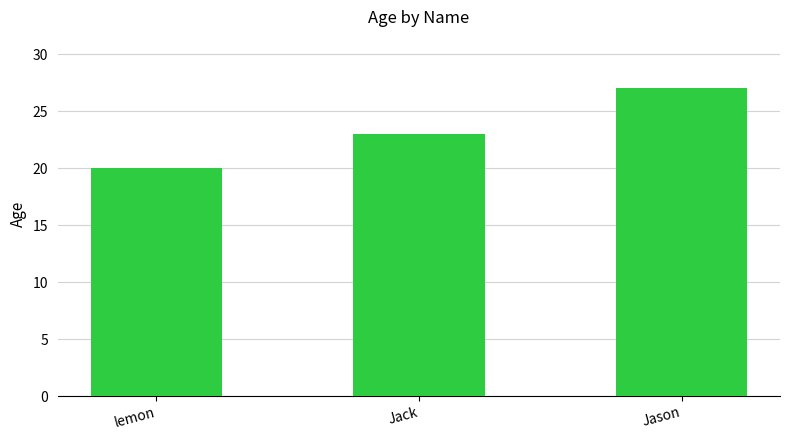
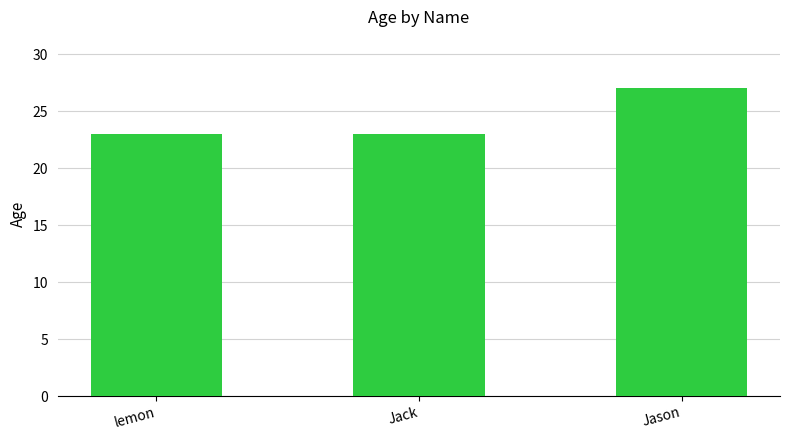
  {
-   "lemon": 20,
+   "lemon": 23,
    "Jack": 23,
    "Jason": 27
  }
